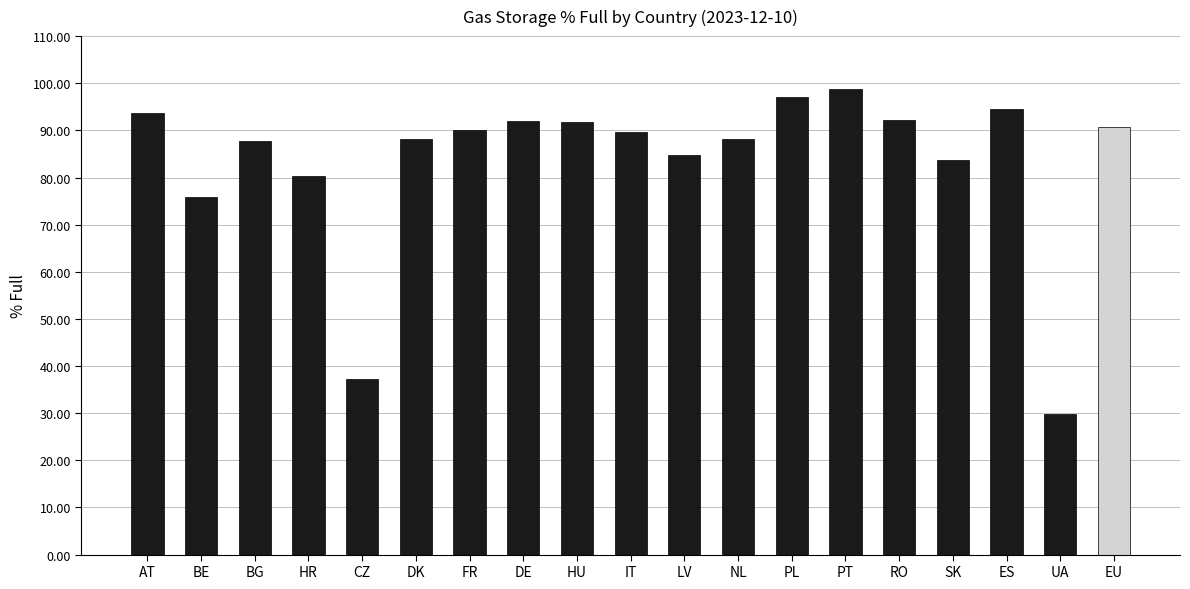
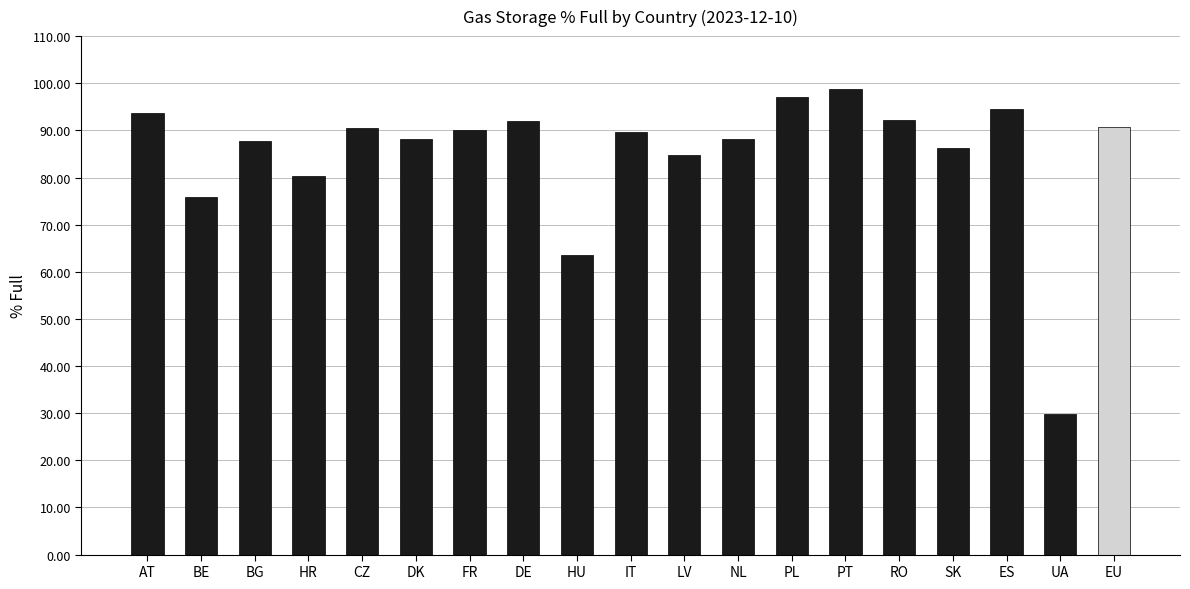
  {
    "AT": 94,
    "BE": 76,
    "BG": 88,
    "HR": 80,
-   "CZ": 37,
+   "CZ": 91,
    "DK": 88,
    "FR": 90,
    "DE": 92,
-   "HU": 92,
+   "HU": 64,
    "IT": 90,
    "LV": 85,
    "NL": 88,
    "PL": 97,
    "PT": 99,
    "RO": 92,
-   "SK": 84,
+   "SK": 86,
    "ES": 95,
    "UA": 30,
    "EU": 91
  }
